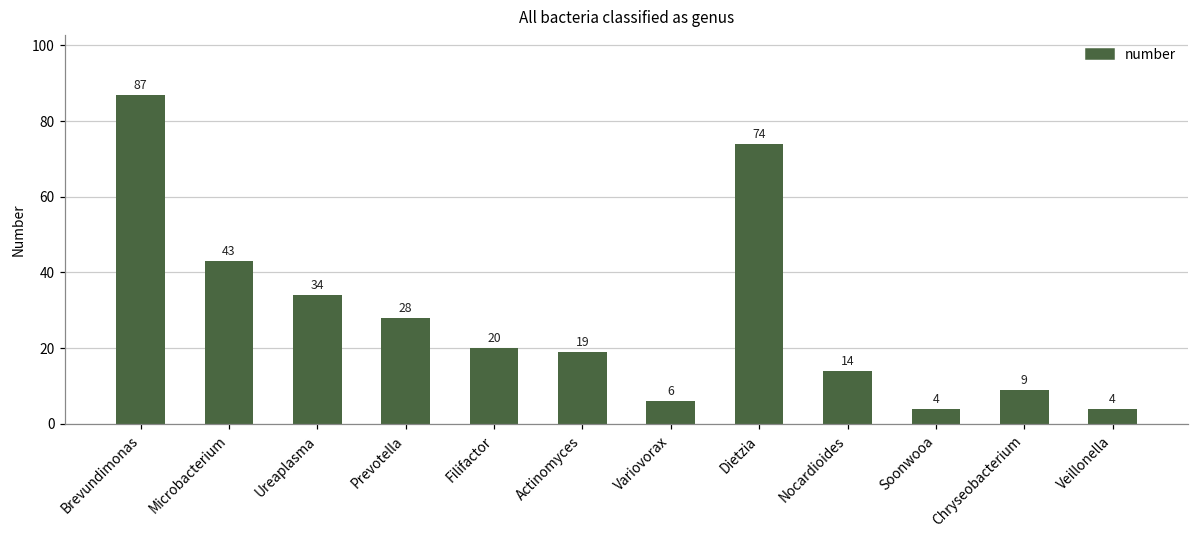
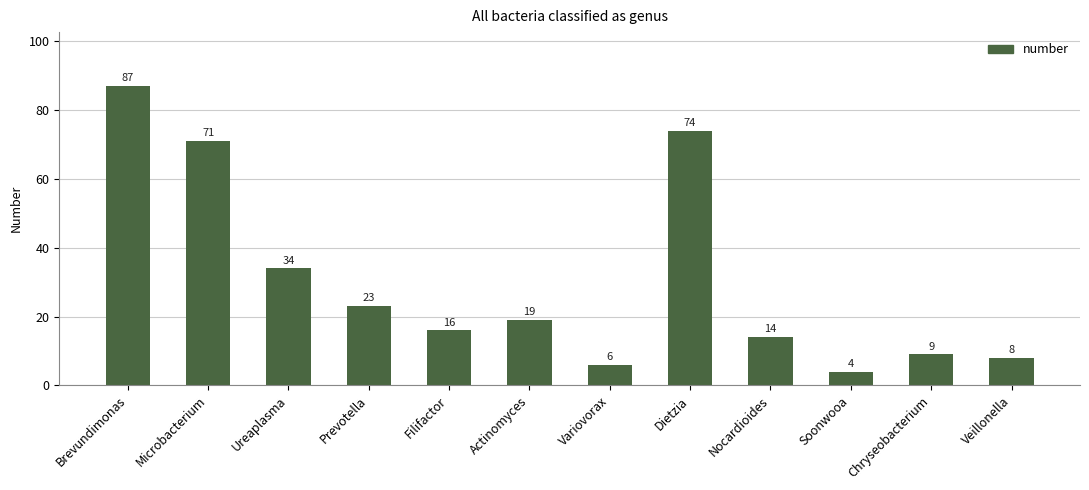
  {
    "Brevundimonas": 87,
-   "Microbacterium": 43,
+   "Microbacterium": 71,
    "Ureaplasma": 34,
-   "Prevotella": 28,
-   "Filifactor": 20,
+   "Prevotella": 23,
+   "Filifactor": 16,
    "Actinomyces": 19,
    "Variovorax": 6,
    "Dietzia": 74,
    "Nocardioides": 14,
    "Soonwooa": 4,
    "Chryseobacterium": 9,
-   "Veillonella": 4
+   "Veillonella": 8
  }
